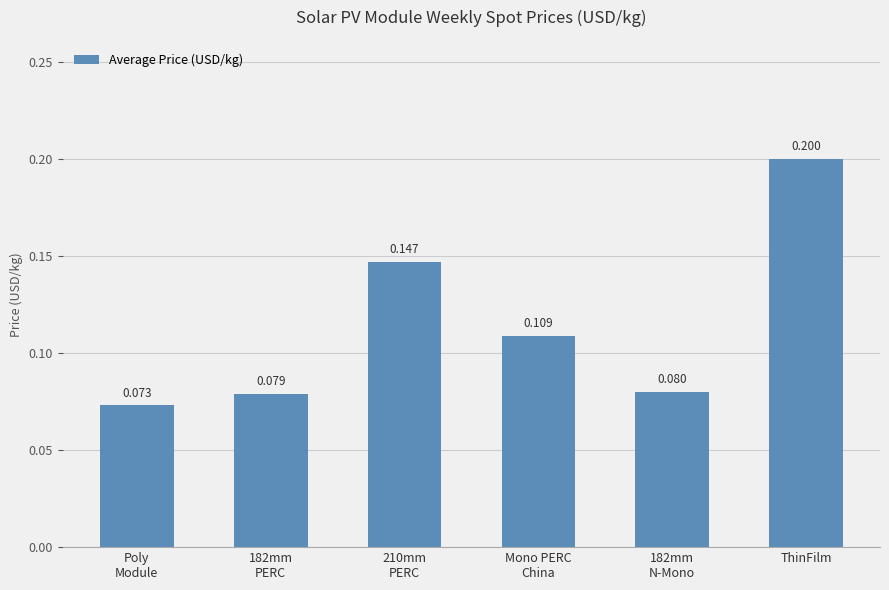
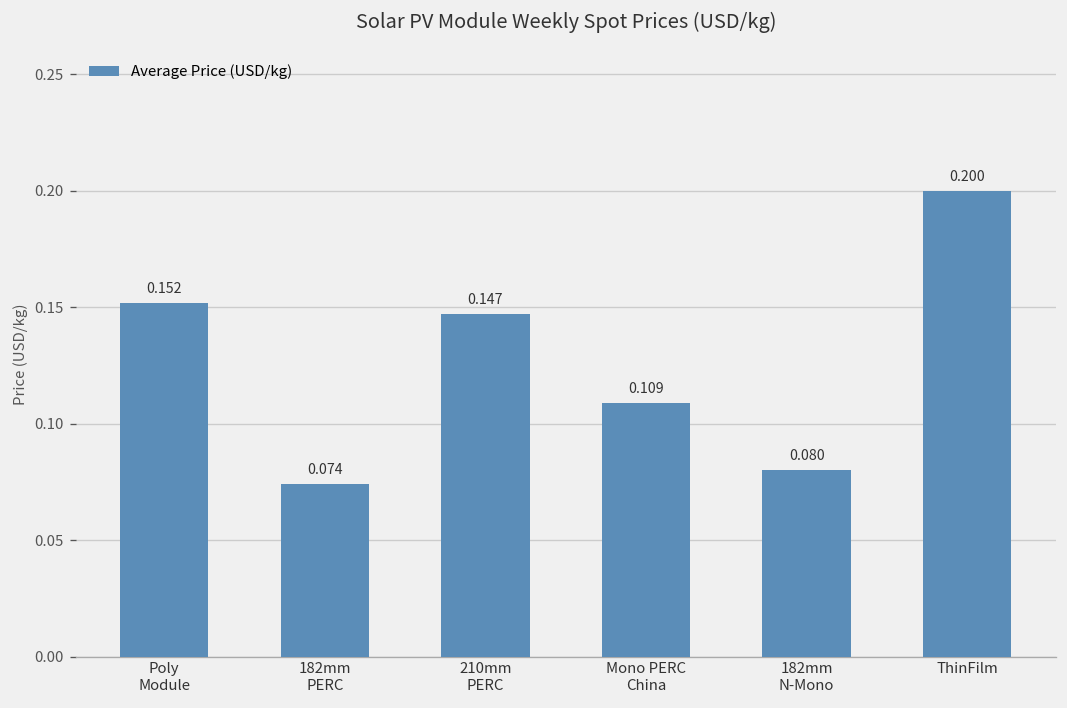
  {
-   "Poly Module": 0.073,
-   "182mm PERC": 0.079,
+   "Poly Module": 0.152,
+   "182mm PERC": 0.074,
    "210mm PERC": 0.147,
    "Mono PERC China": 0.109,
    "182mm N-Mono": 0.080,
    "ThinFilm": 0.200
  }
